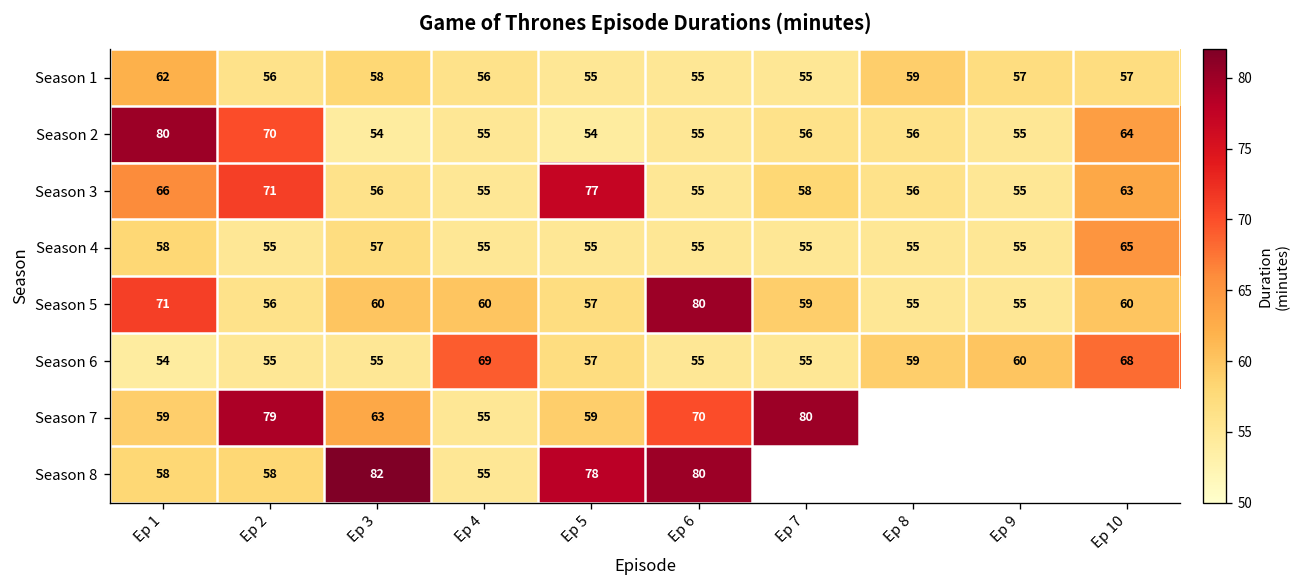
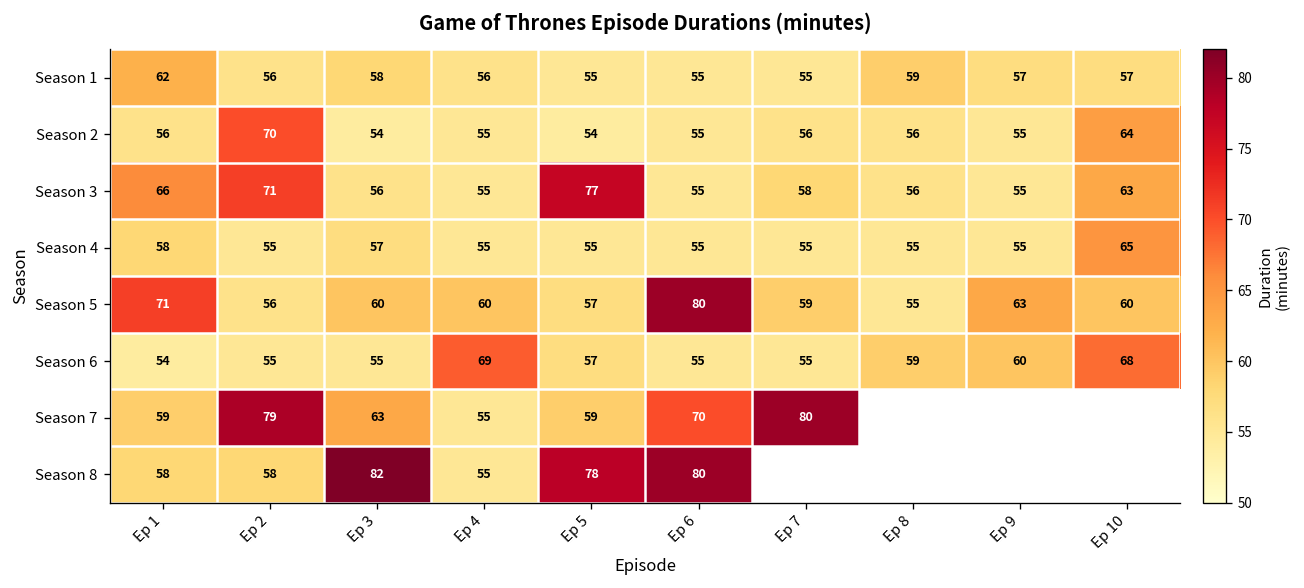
  {
    "Season 1": {
      "Ep 1": 62,
      "Ep 2": 56,
      "Ep 3": 58,
      "Ep 4": 56,
      "Ep 5": 55,
      "Ep 6": 55,
      "Ep 7": 55,
      "Ep 8": 59,
      "Ep 9": 57,
      "Ep 10": 57
    },
    "Season 2": {
-     "Ep 1": 80,
+     "Ep 1": 56,
      "Ep 2": 70,
      "Ep 3": 54,
      "Ep 4": 55,
      "Ep 5": 54,
      "Ep 6": 55,
      "Ep 7": 56,
      "Ep 8": 56,
      "Ep 9": 55,
      "Ep 10": 64
    },
    "Season 3": {
      "Ep 1": 66,
      "Ep 2": 71,
      "Ep 3": 56,
      "Ep 4": 55,
      "Ep 5": 77,
      "Ep 6": 55,
      "Ep 7": 58,
      "Ep 8": 56,
      "Ep 9": 55,
      "Ep 10": 63
    },
    "Season 4": {
      "Ep 1": 58,
      "Ep 2": 55,
      "Ep 3": 57,
      "Ep 4": 55,
      "Ep 5": 55,
      "Ep 6": 55,
      "Ep 7": 55,
      "Ep 8": 55,
      "Ep 9": 55,
      "Ep 10": 65
    },
    "Season 5": {
      "Ep 1": 71,
      "Ep 2": 56,
      "Ep 3": 60,
      "Ep 4": 60,
      "Ep 5": 57,
      "Ep 6": 80,
      "Ep 7": 59,
      "Ep 8": 55,
-     "Ep 9": 55,
+     "Ep 9": 63,
      "Ep 10": 60
    },
    "Season 6": {
      "Ep 1": 54,
      "Ep 2": 55,
      "Ep 3": 55,
      "Ep 4": 69,
      "Ep 5": 57,
      "Ep 6": 55,
      "Ep 7": 55,
      "Ep 8": 59,
      "Ep 9": 60,
      "Ep 10": 68
    },
    "Season 7": {
      "Ep 1": 59,
      "Ep 2": 79,
      "Ep 3": 63,
      "Ep 4": 55,
      "Ep 5": 59,
      "Ep 6": 70,
      "Ep 7": 80
    },
    "Season 8": {
      "Ep 1": 58,
      "Ep 2": 58,
      "Ep 3": 82,
      "Ep 4": 55,
      "Ep 5": 78,
      "Ep 6": 80
    }
  }
